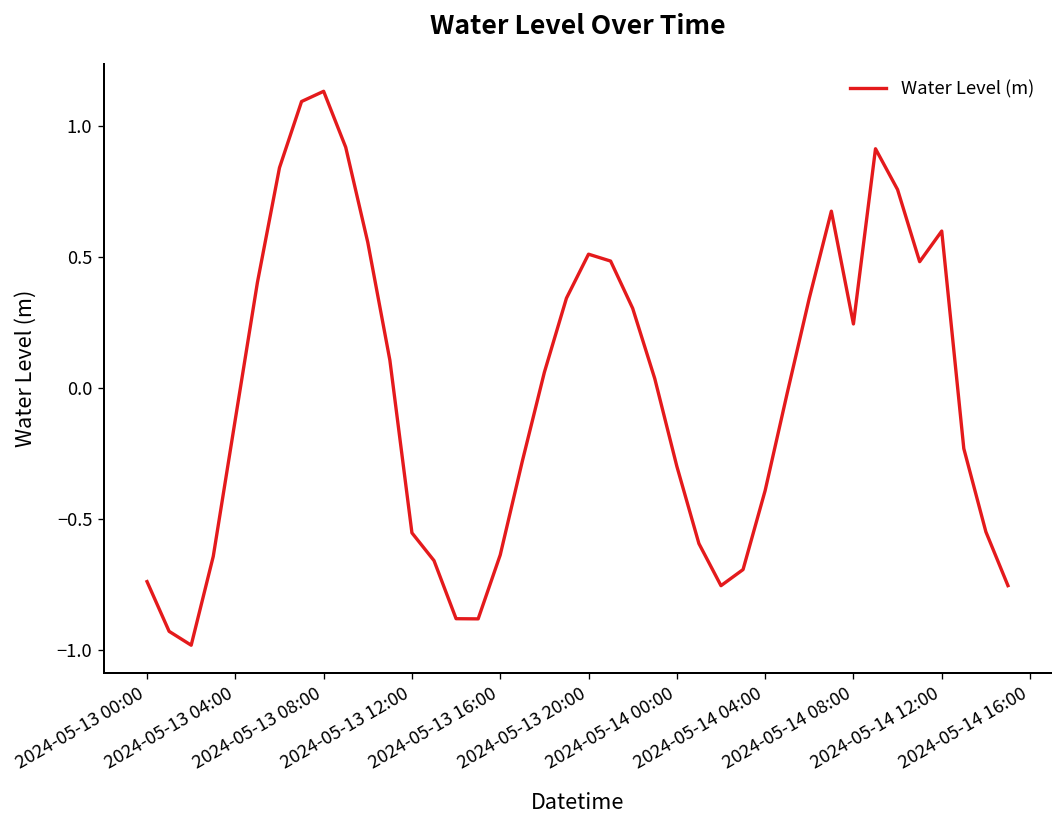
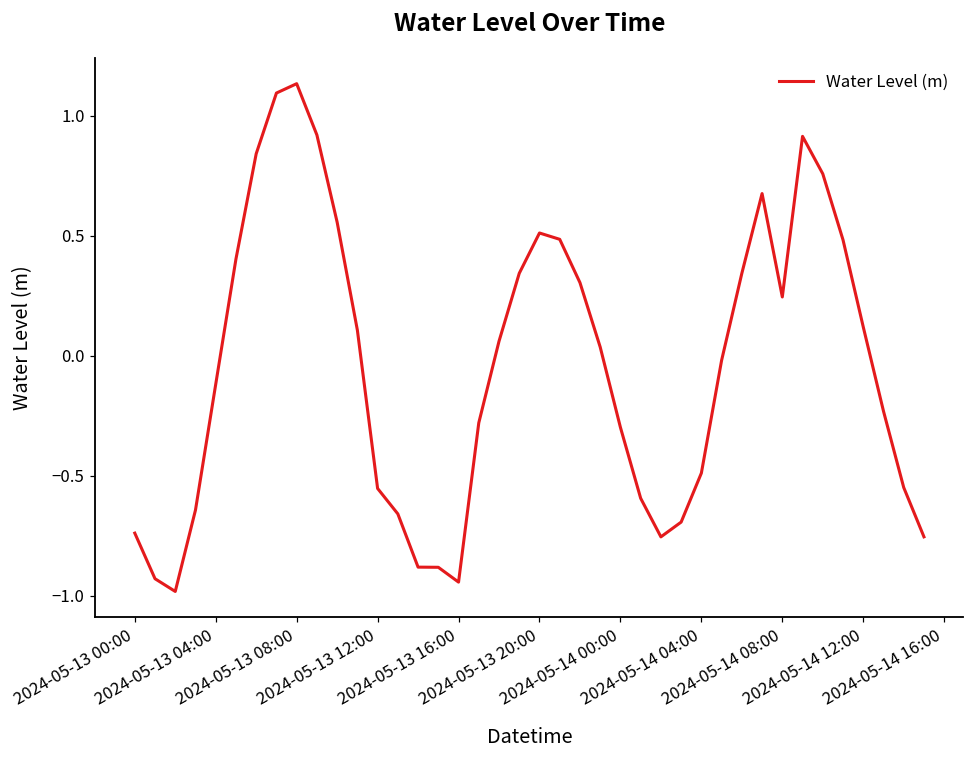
  {
    "2024-05-13 00:00": -0.74,
    "2024-05-13 04:00": -0.12,
    "2024-05-13 08:00": 1.13,
    "2024-05-13 12:00": -0.55,
-   "2024-05-13 16:00": -0.64,
+   "2024-05-13 16:00": -0.94,
    "2024-05-13 20:00": 0.51,
    "2024-05-14 00:00": -0.30,
-   "2024-05-14 04:00": -0.39,
+   "2024-05-14 04:00": -0.49,
    "2024-05-14 08:00": 0.25,
-   "2024-05-14 12:00": 0.60
+   "2024-05-14 12:00": 0.12
  }
